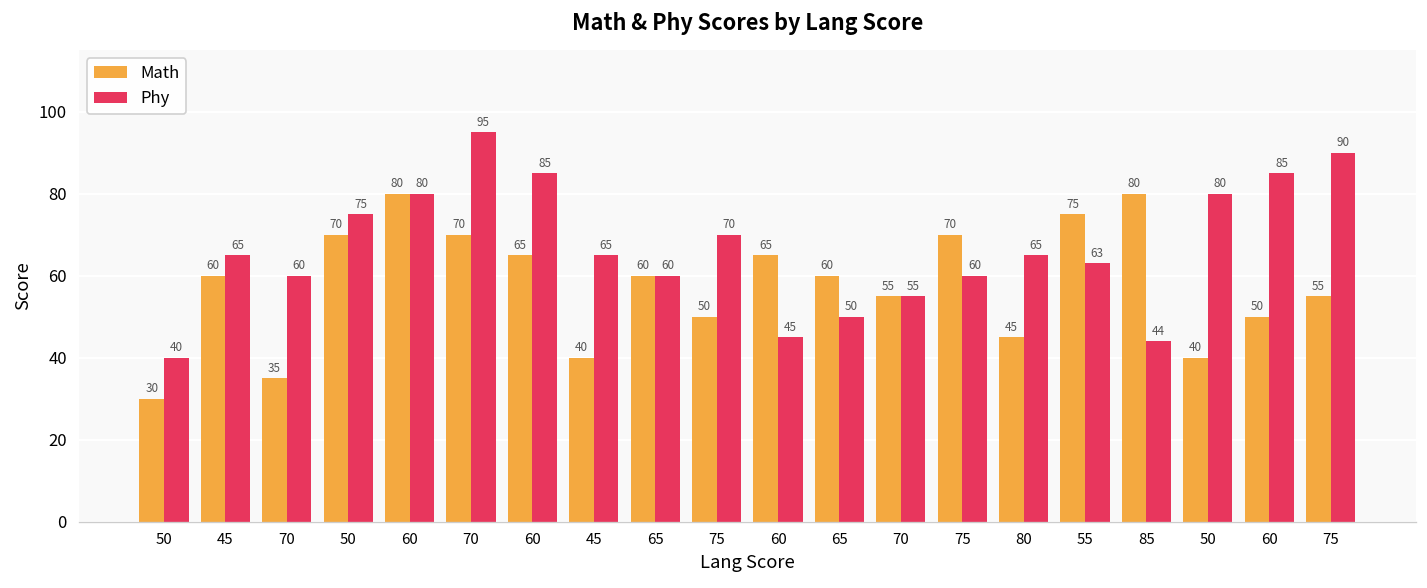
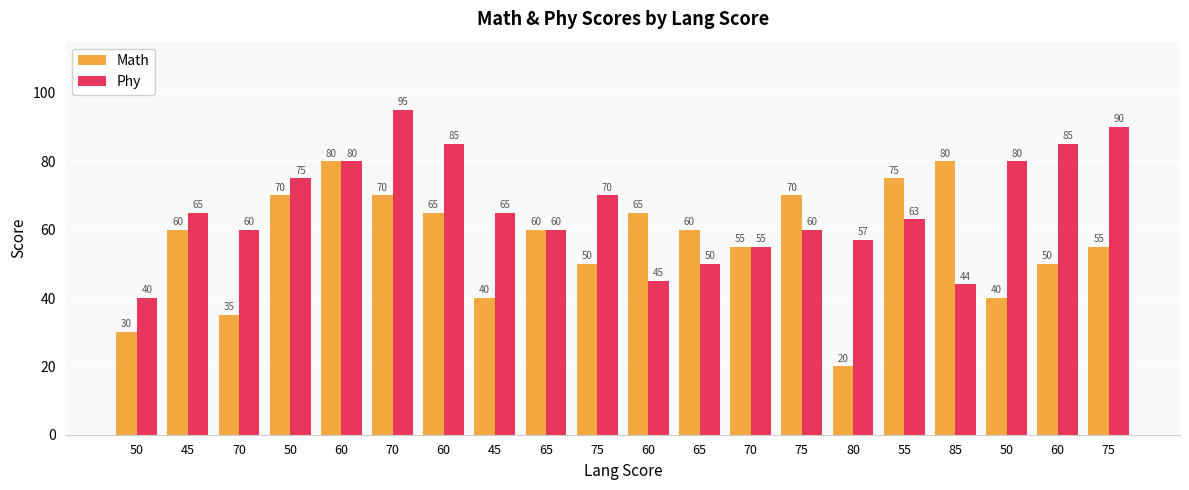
  {
    "Math": {
-     "80": 45,
+     "80": 20,
      "55": 75,
      "85": 80
    },
    "Phy": {
-     "80": 65,
+     "80": 57,
      "55": 63,
      "85": 44
    }
  }
